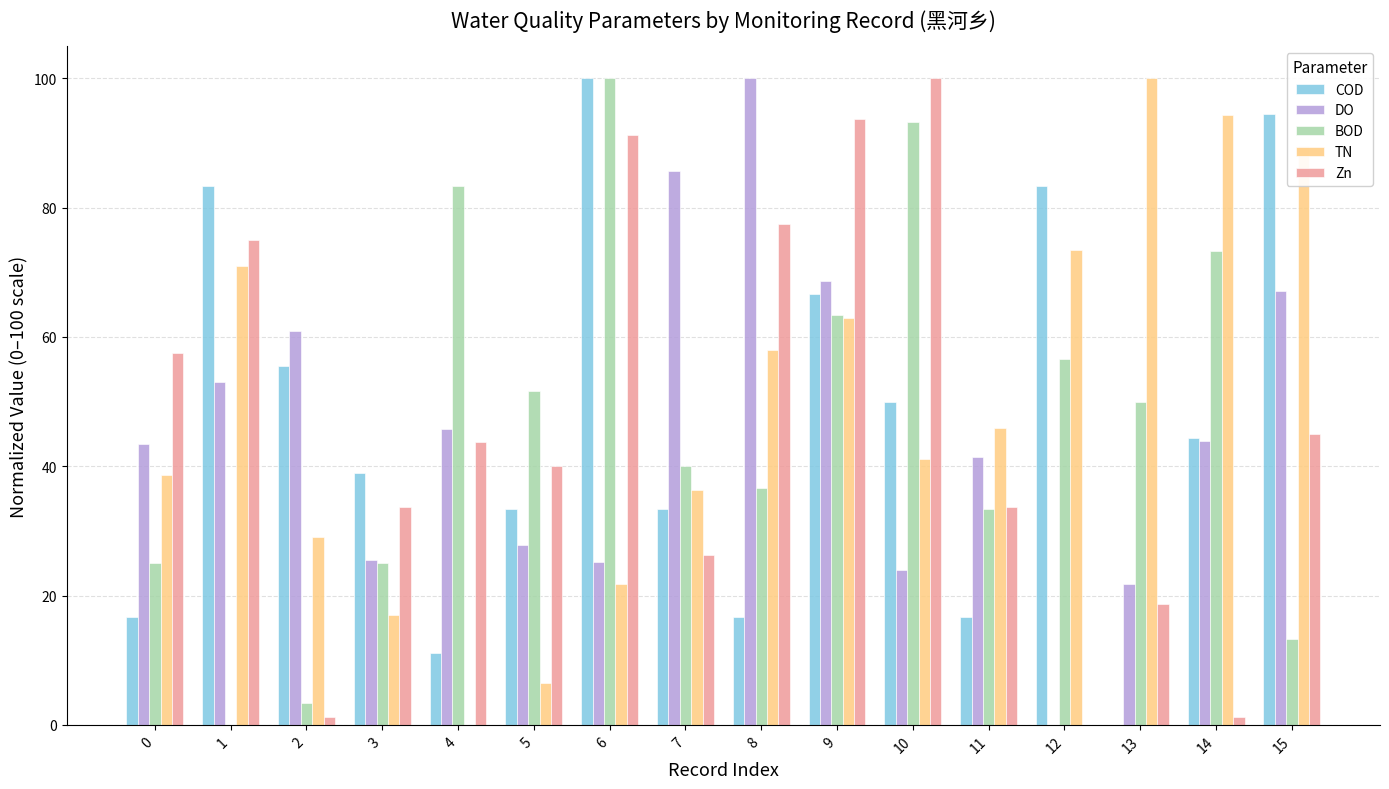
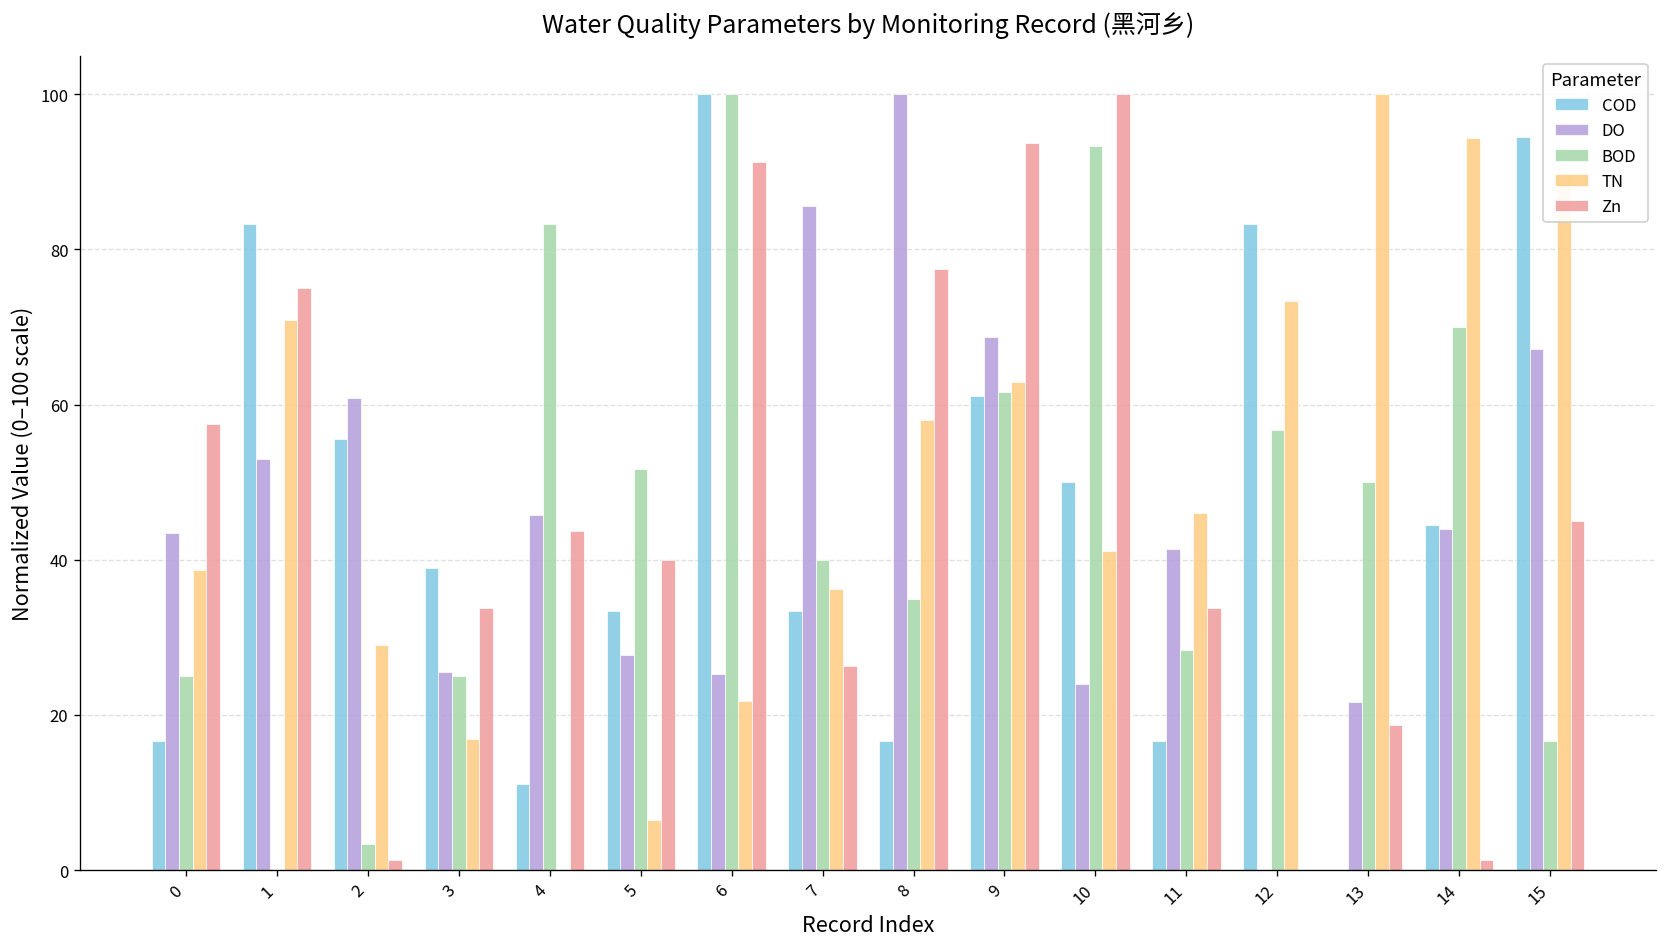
  {
    "COD": {
      "0": 17,
      "1": 83,
      "2": 56,
      "3": 39,
      "4": 11,
      "5": 33,
      "6": 100,
      "7": 33,
      "8": 17,
-     "9": 67,
+     "9": 61,
      "10": 50,
      "11": 17,
      "12": 83,
      "13": 0,
      "14": 44,
      "15": 94
    },
    "DO": {
      "0": 43,
      "1": 53,
      "2": 61,
      "3": 26,
      "4": 46,
      "5": 28,
      "6": 25,
      "7": 86,
      "8": 100,
      "9": 69,
      "10": 24,
      "11": 41,
      "12": 0,
      "13": 22,
      "14": 44,
      "15": 67
    },
    "BOD": {
      "0": 25,
      "1": 0,
      "2": 3,
      "3": 25,
      "4": 83,
      "5": 52,
      "6": 100,
      "7": 40,
-     "8": 37,
-     "9": 63,
+     "8": 35,
+     "9": 62,
      "10": 93,
-     "11": 33,
+     "11": 28,
      "12": 57,
      "13": 50,
-     "14": 73,
-     "15": 13
+     "14": 70,
+     "15": 17
    }
  }
